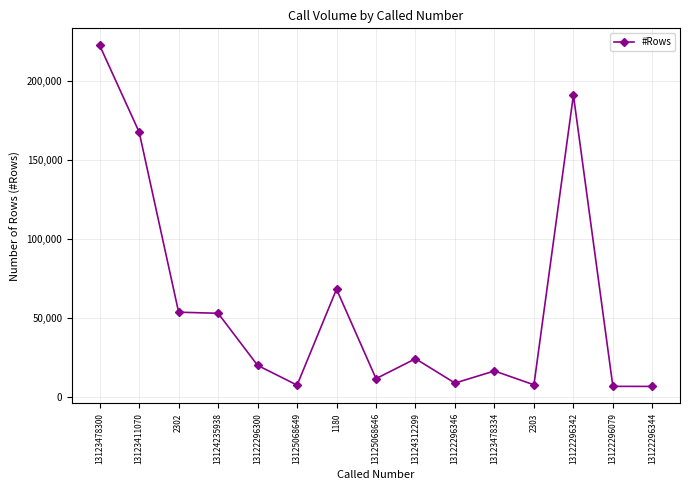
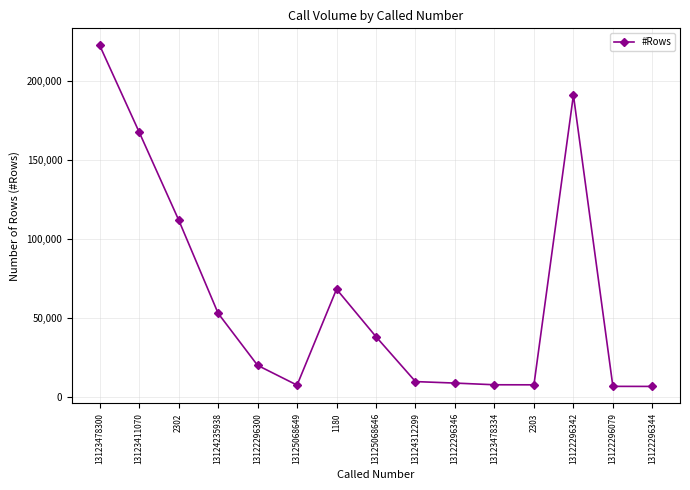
  {
    "13123478300": "222,000",
    "13123411070": "167,000",
-   "2302": "54,000",
+   "2302": "112,000",
    "13124235938": "53,000",
    "13122296300": "20,000",
    "13125068649": "8,000",
    "1180": "68,000",
-   "13125068646": "12,000",
-   "13124312299": "24,000",
+   "13125068646": "38,000",
+   "13124312299": "10,000",
    "13122296346": "9,000",
-   "13123478334": "16,000",
+   "13123478334": "8,000",
    "2303": "8,000",
    "13122296342": "191,000",
    "13122296079": "7,000",
    "13122296344": "7,000"
  }
